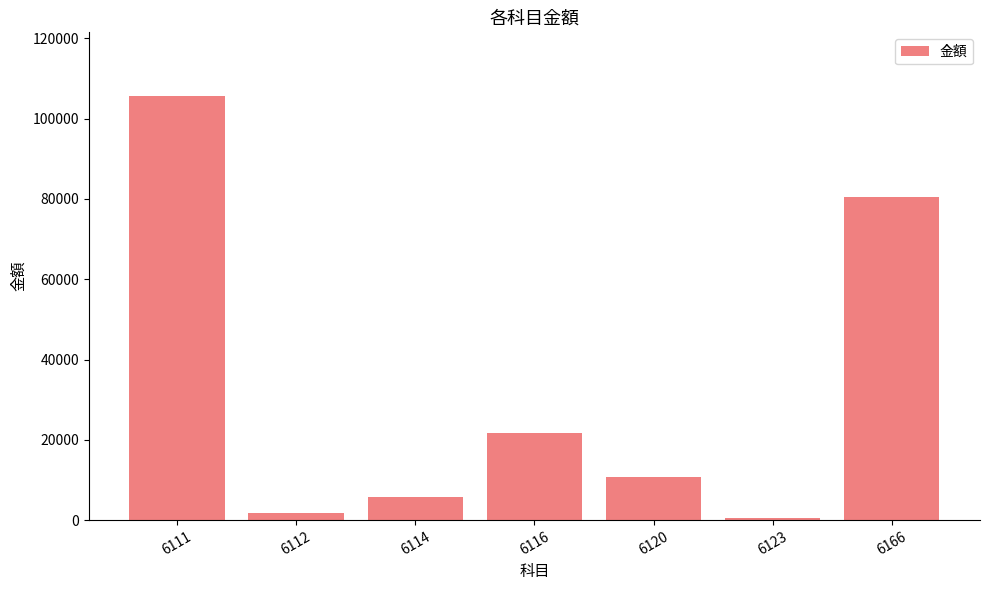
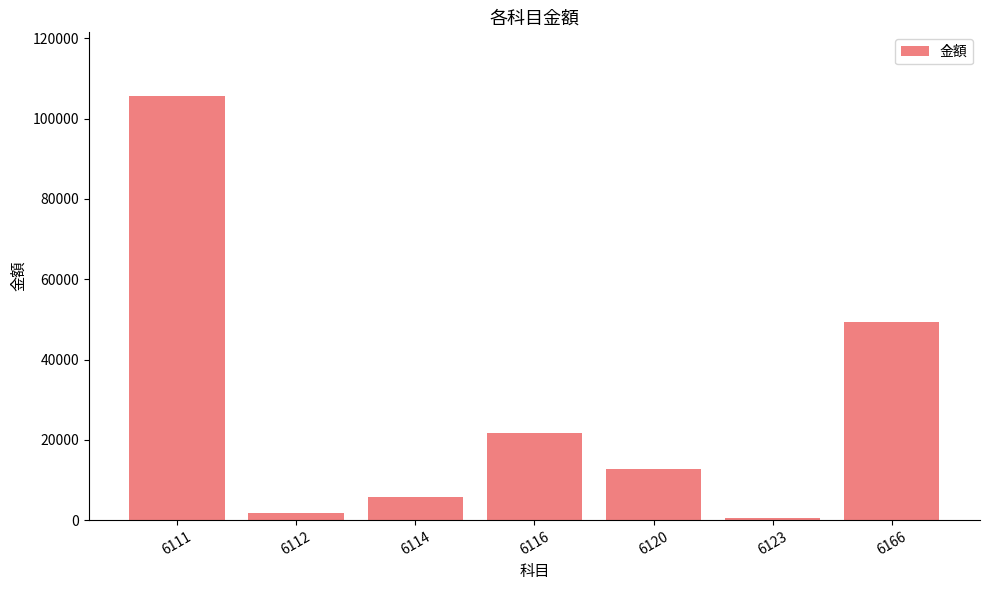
  {
    "6111": 106000,
    "6112": 2000,
    "6114": 6000,
    "6116": 22000,
-   "6120": 11000,
-   "6166": 80000
+   "6120": 13000,
+   "6166": 49000
  }
